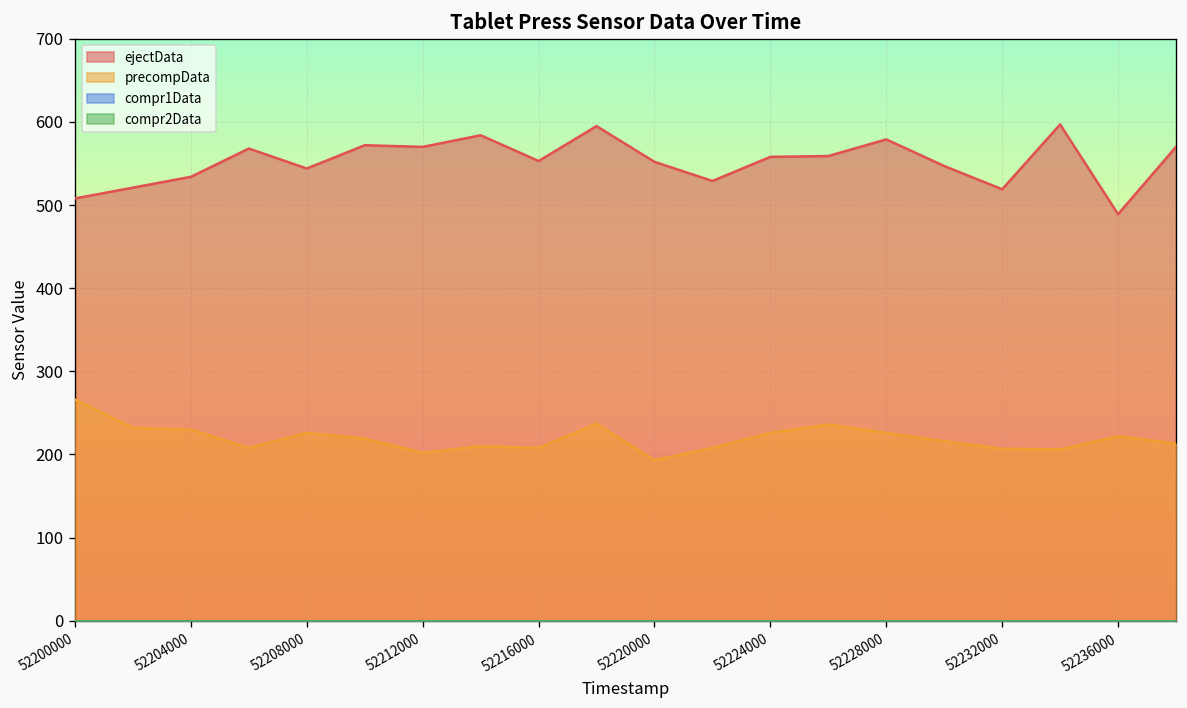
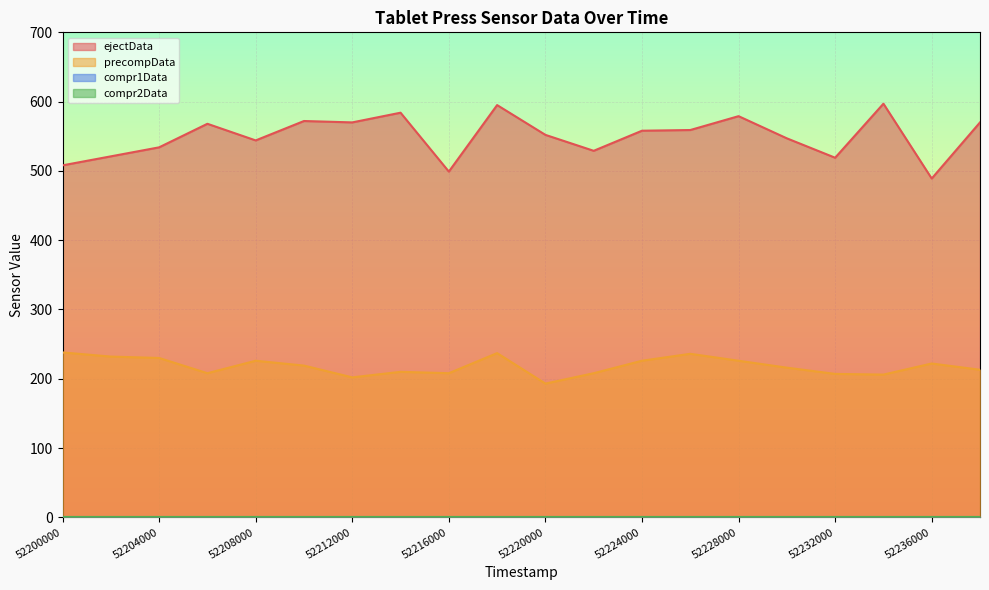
  {
    "ejectData": {
      "52200000": 510,
      "52204000": 530,
      "52208000": 540,
      "52212000": 570,
-     "52216000": 550,
+     "52216000": 500,
      "52220000": 550,
      "52224000": 560,
      "52228000": 580,
      "52232000": 520,
      "52236000": 490
    },
    "precompData": {
-     "52200000": 270,
+     "52200000": 240,
      "52204000": 230,
      "52208000": 230,
      "52212000": 200,
      "52216000": 210,
      "52220000": 190,
      "52224000": 230,
      "52228000": 230,
      "52232000": 210,
      "52236000": 220
    },
    "compr2Data": {
      "52200000": 0,
      "52204000": 0,
      "52208000": 0,
      "52212000": 0,
      "52216000": 0,
      "52220000": 0,
      "52224000": 0,
      "52228000": 0,
      "52232000": 0,
      "52236000": 0
    }
  }
